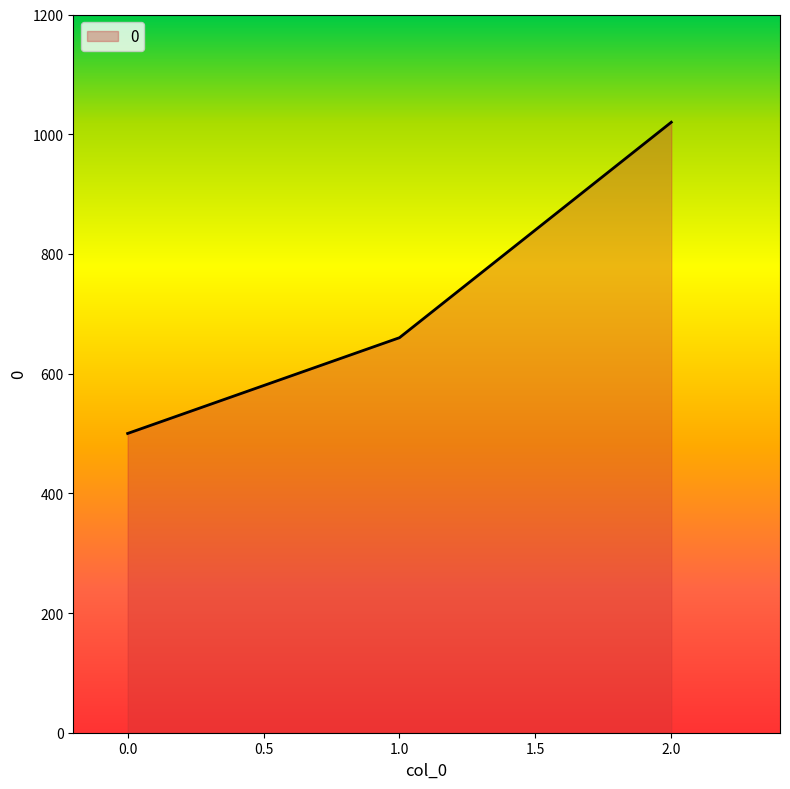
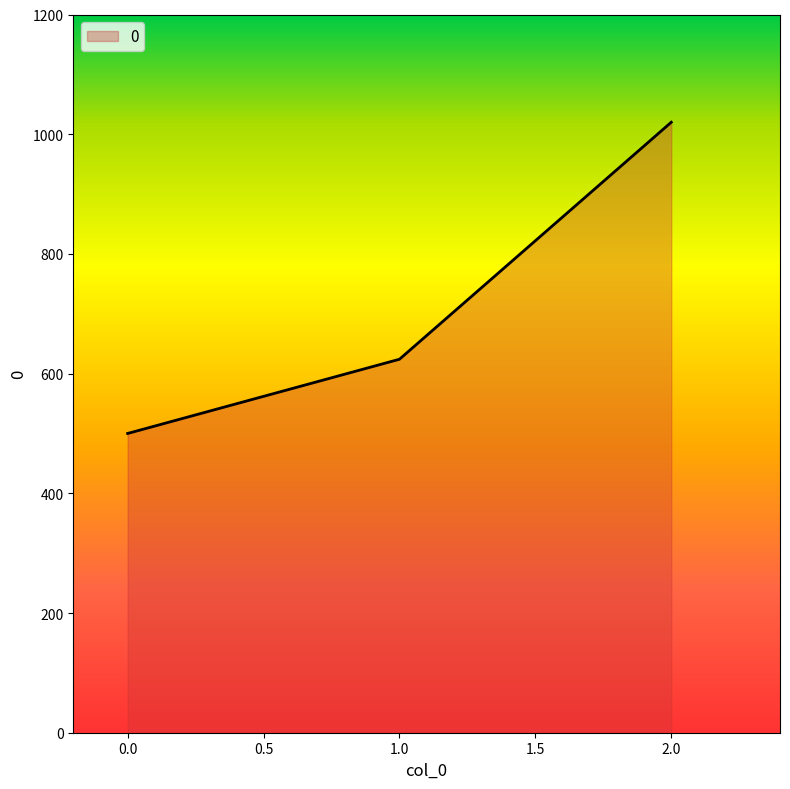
  {
    "0.0": 500,
-   "1.0": 660,
+   "1.0": 620,
    "2.0": 1020
  }
